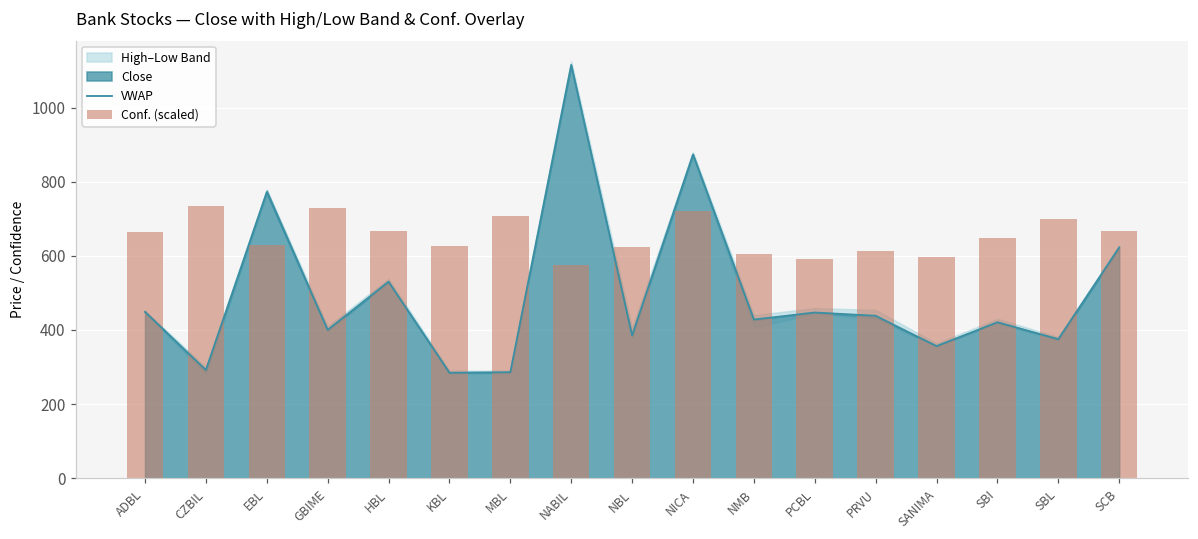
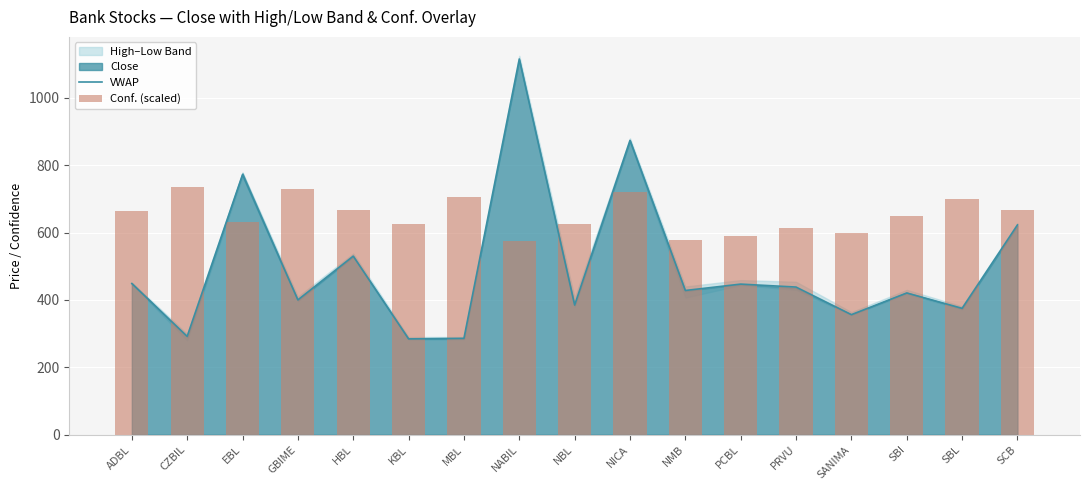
  {
    "Conf. (scaled)": {
      "ADBL": 660,
      "CZBIL": 740,
      "EBL": 630,
      "GBIME": 730,
      "HBL": 670,
      "KBL": 630,
      "MBL": 710,
      "NABIL": 580,
      "NBL": 620,
      "NICA": 720,
-     "NMB": 610,
+     "NMB": 580,
      "PCBL": 590,
      "PRVU": 610,
      "SANIMA": 600,
      "SBI": 650,
      "SBL": 700,
      "SCB": 670
    }
  }
